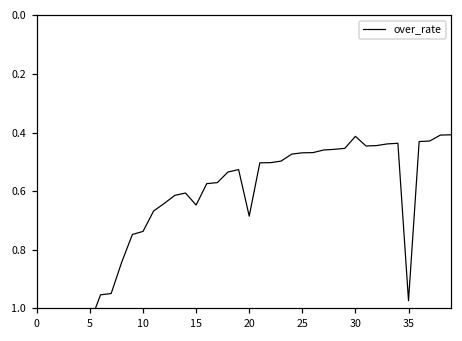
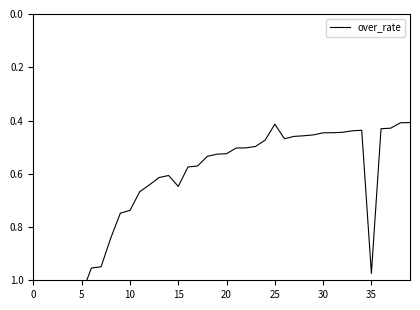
  {
    "10": 0.74,
    "15": 0.65,
-   "20": 0.69,
-   "25": 0.47,
-   "30": 0.41,
+   "20": 0.52,
+   "25": 0.41,
+   "30": 0.45,
    "35": 0.97
  }
